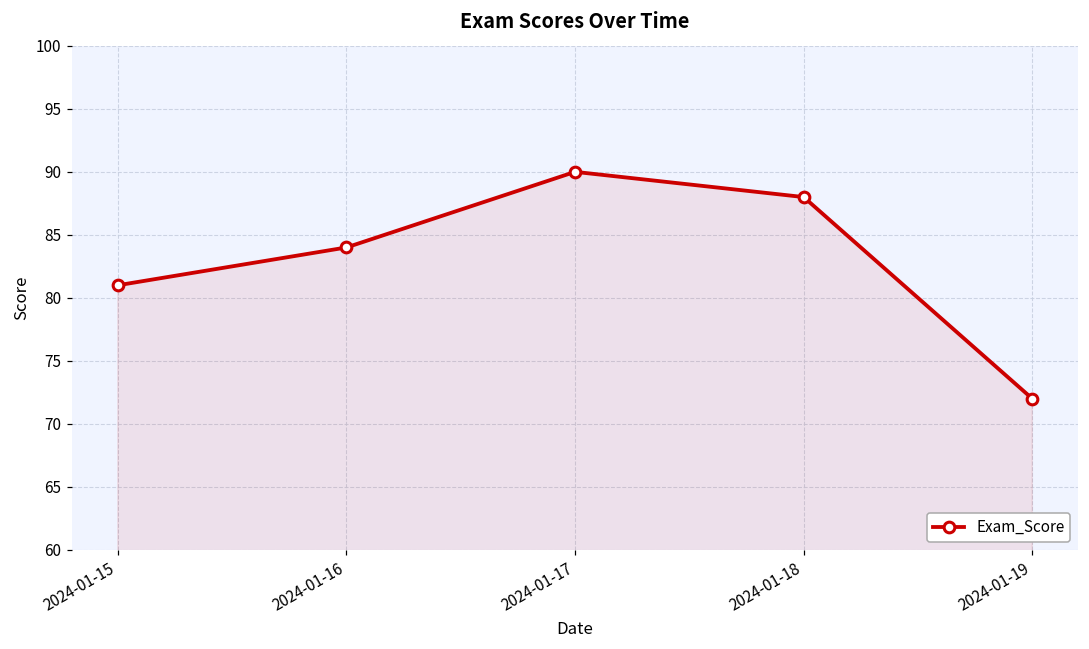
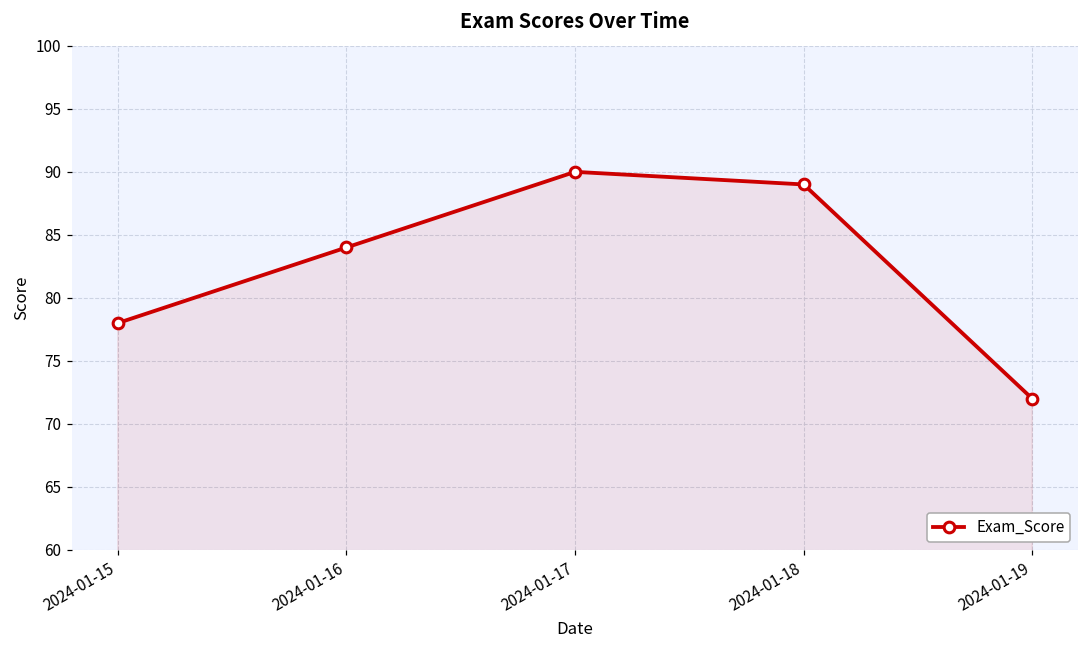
  {
-   "2024-01-15": 81,
+   "2024-01-15": 78,
    "2024-01-16": 84,
    "2024-01-17": 90,
-   "2024-01-18": 88,
+   "2024-01-18": 89,
    "2024-01-19": 72
  }
